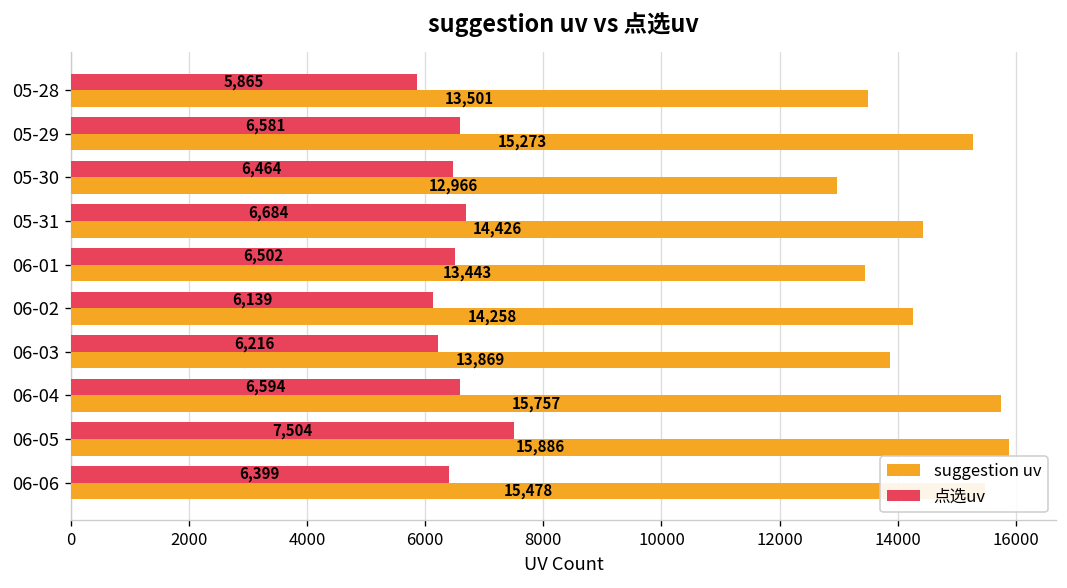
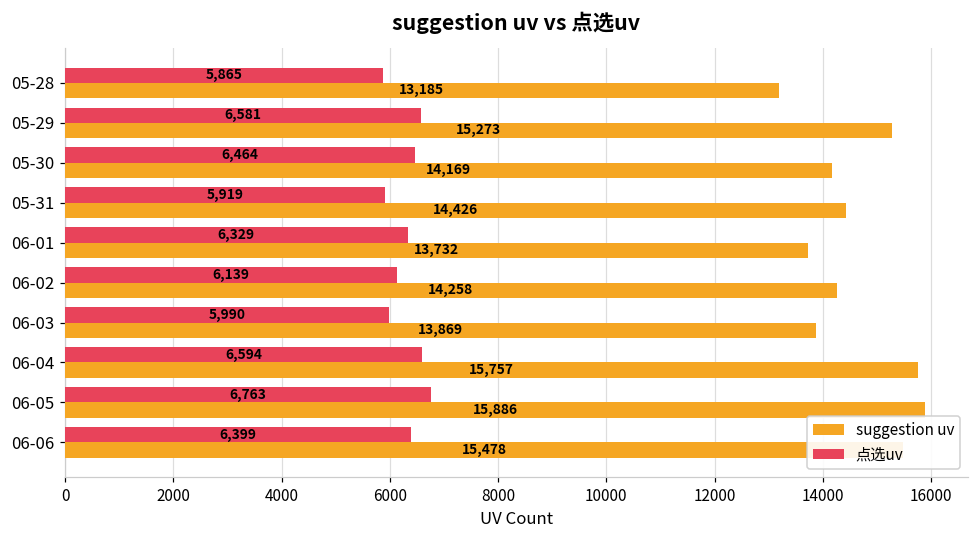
  {
    "suggestion uv": {
-     "05-28": "13,501",
+     "05-28": "13,185",
      "05-29": "15,273",
-     "05-30": "12,966",
+     "05-30": "14,169",
      "05-31": "14,426",
-     "06-01": "13,443",
+     "06-01": "13,732",
      "06-02": "14,258",
      "06-03": "13,869",
      "06-04": "15,757",
      "06-05": "15,886"
    },
    "点选uv": {
      "05-28": "5,865",
      "05-29": "6,581",
      "05-30": "6,464",
-     "05-31": "6,684",
-     "06-01": "6,502",
+     "05-31": "5,919",
+     "06-01": "6,329",
      "06-02": "6,139",
-     "06-03": "6,216",
+     "06-03": "5,990",
      "06-04": "6,594",
-     "06-05": "7,504",
+     "06-05": "6,763",
      "06-06": "6,399"
    }
  }
